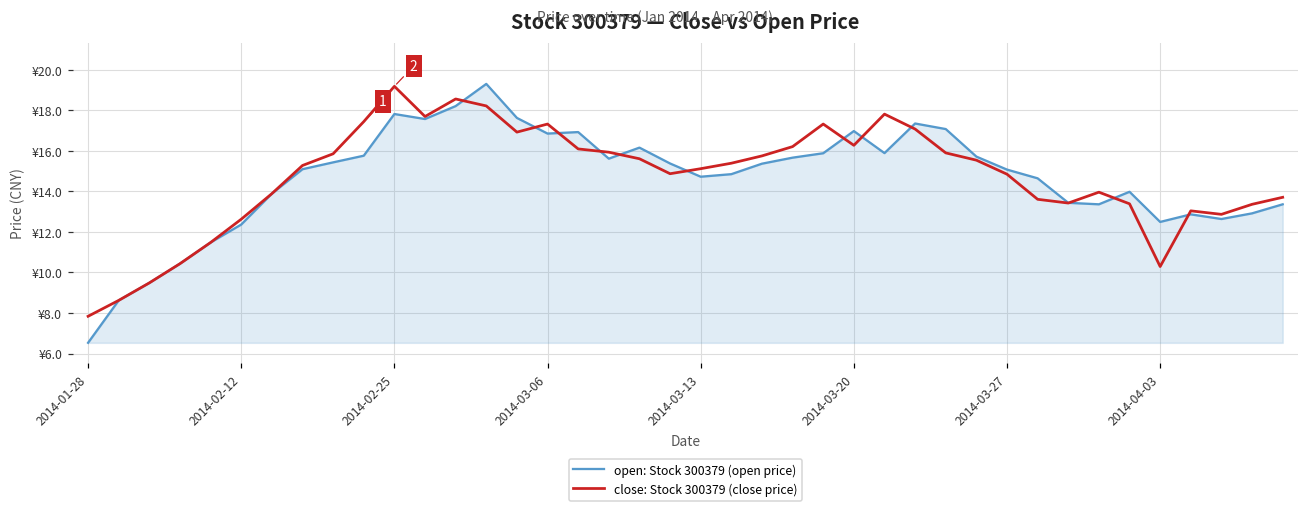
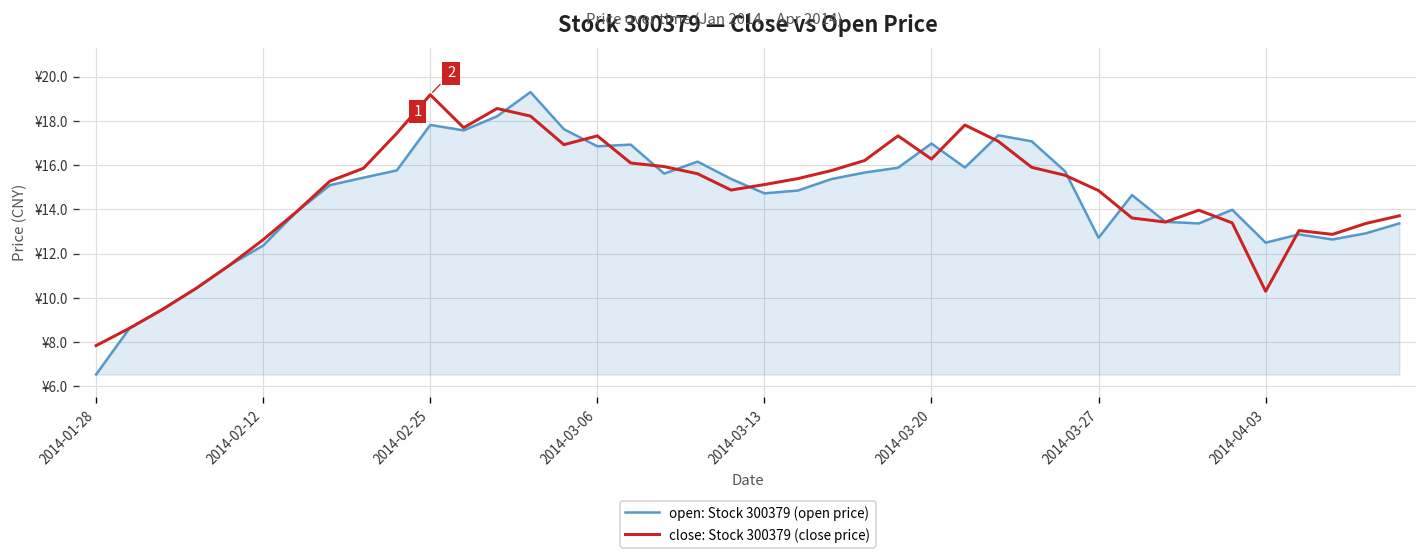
  {
    "open: Stock 300379 (open price)": {
      "2014-01-28": "¥6.5",
      "2014-02-12": "¥12.4",
      "2014-02-25": "¥17.8",
      "2014-03-06": "¥16.9",
      "2014-03-13": "¥14.7",
      "2014-03-20": "¥17.0",
-     "2014-03-27": "¥15.1",
+     "2014-03-27": "¥12.7",
      "2014-04-03": "¥12.5"
    },
    "close: Stock 300379 (close price)": {
      "2014-01-28": "¥7.8",
      "2014-02-12": "¥12.6",
      "2014-02-25": "¥19.2",
      "2014-03-06": "¥17.3",
      "2014-03-13": "¥15.1",
      "2014-03-20": "¥16.3",
      "2014-03-27": "¥14.8",
      "2014-04-03": "¥10.3"
    }
  }
